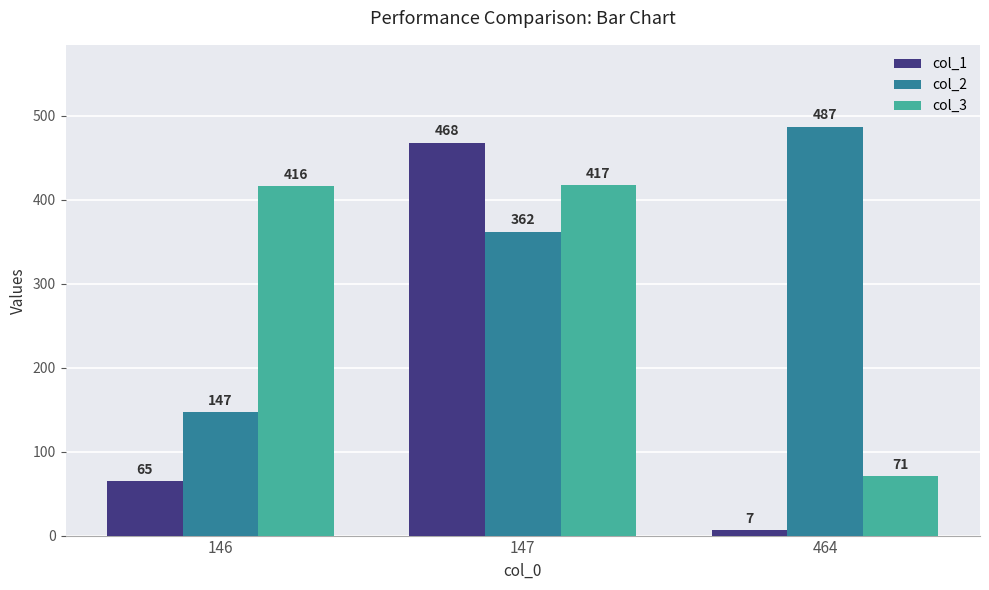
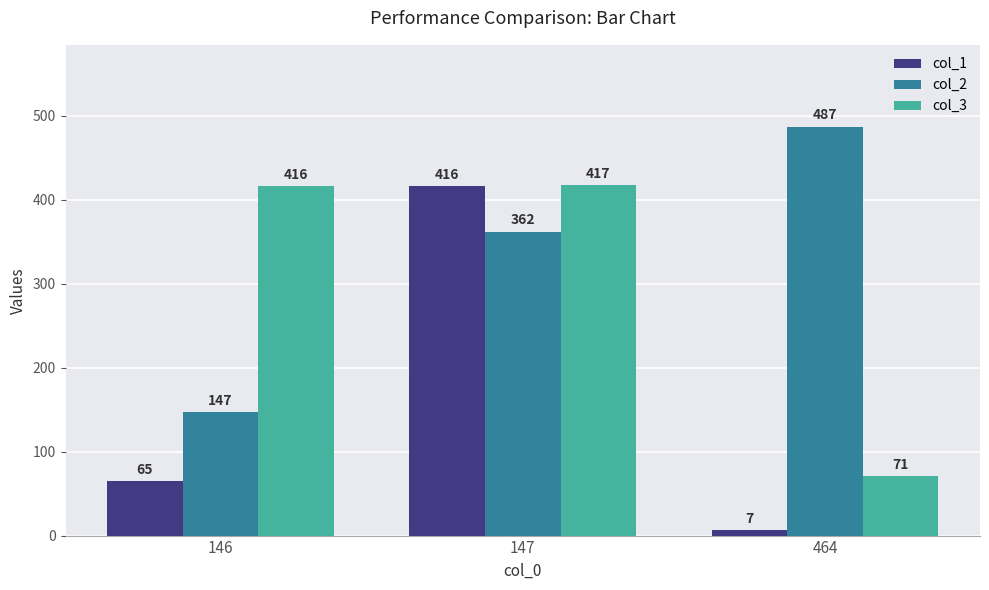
  {
    "col_1": {
      "146": 65,
-     "147": 468,
+     "147": 416,
      "464": 7
    }
  }
